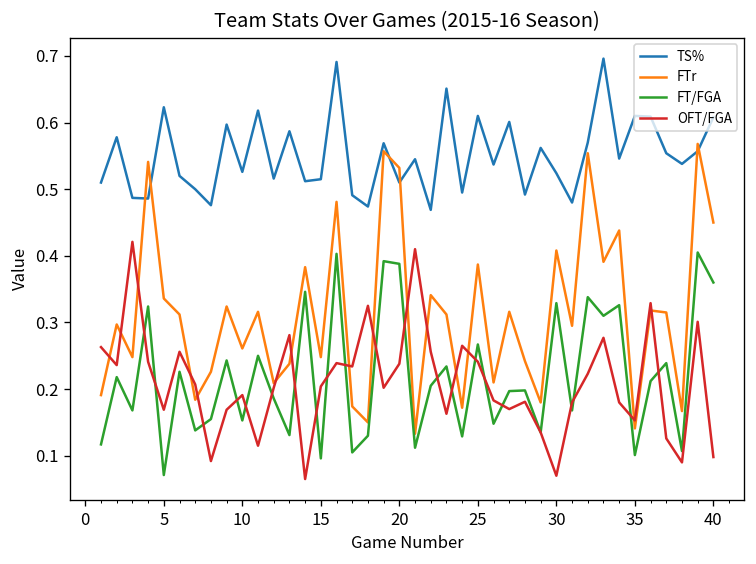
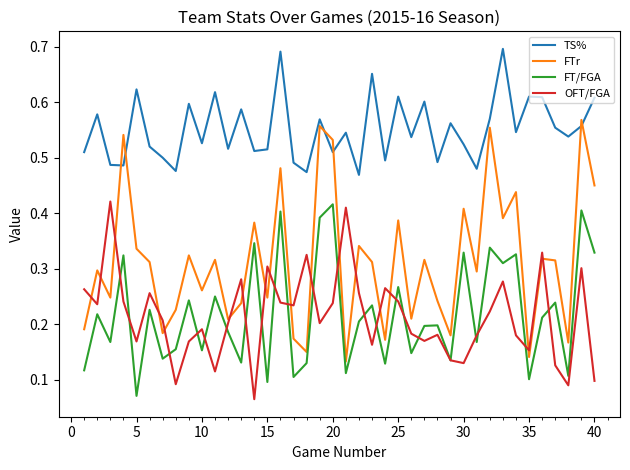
  {
    "TS%": {
      "5": 0.62,
      "10": 0.53,
      "15": 0.52,
      "20": 0.51,
      "25": 0.61,
      "30": 0.52
    },
    "FTr": {
      "5": 0.34,
      "10": 0.26,
      "15": 0.25,
      "20": 0.53,
      "25": 0.39,
      "30": 0.41,
      "35": 0.14,
      "40": 0.45
    },
    "FT/FGA": {
      "5": 0.07,
      "10": 0.15,
      "15": 0.10,
-     "20": 0.39,
+     "20": 0.42,
      "25": 0.27,
      "30": 0.33,
      "35": 0.10,
-     "40": 0.36
+     "40": 0.33
    },
    "OFT/FGA": {
      "5": 0.17,
      "10": 0.19,
-     "15": 0.20,
+     "15": 0.30,
      "20": 0.24,
      "25": 0.24,
-     "30": 0.07,
+     "30": 0.13,
      "35": 0.15,
      "40": 0.10
    }
  }
